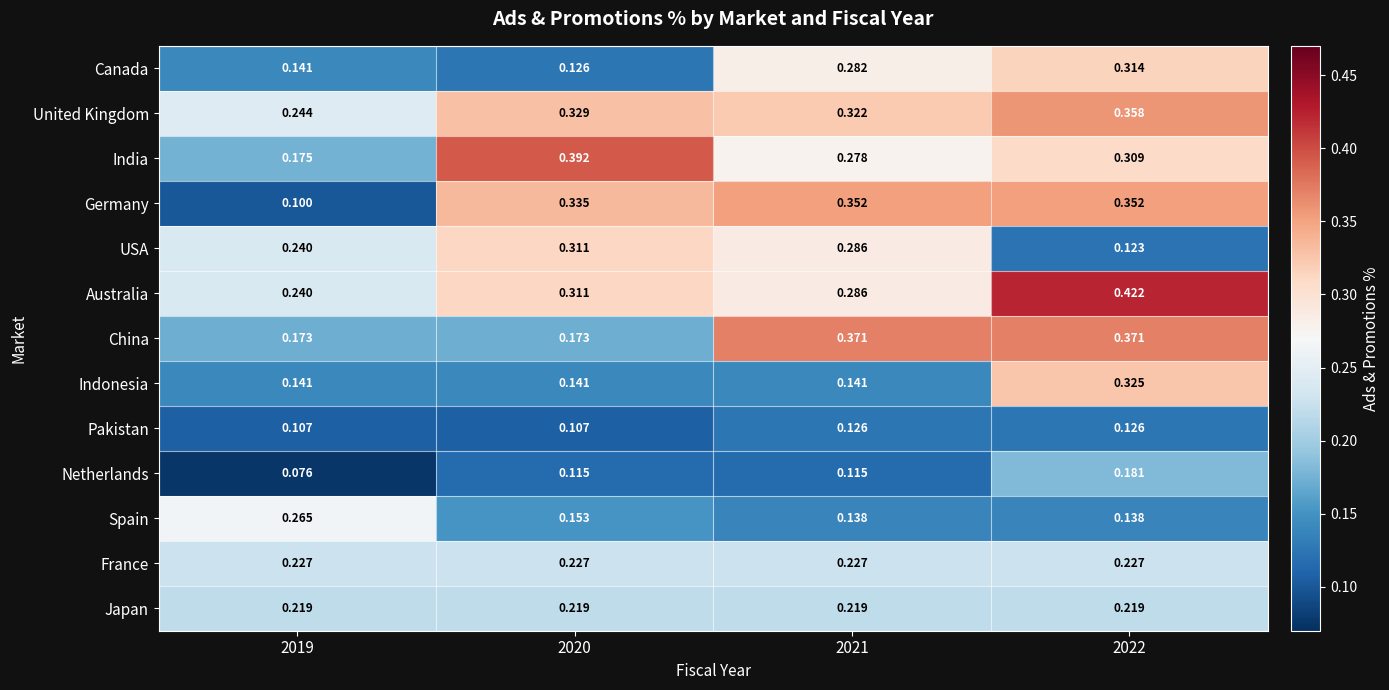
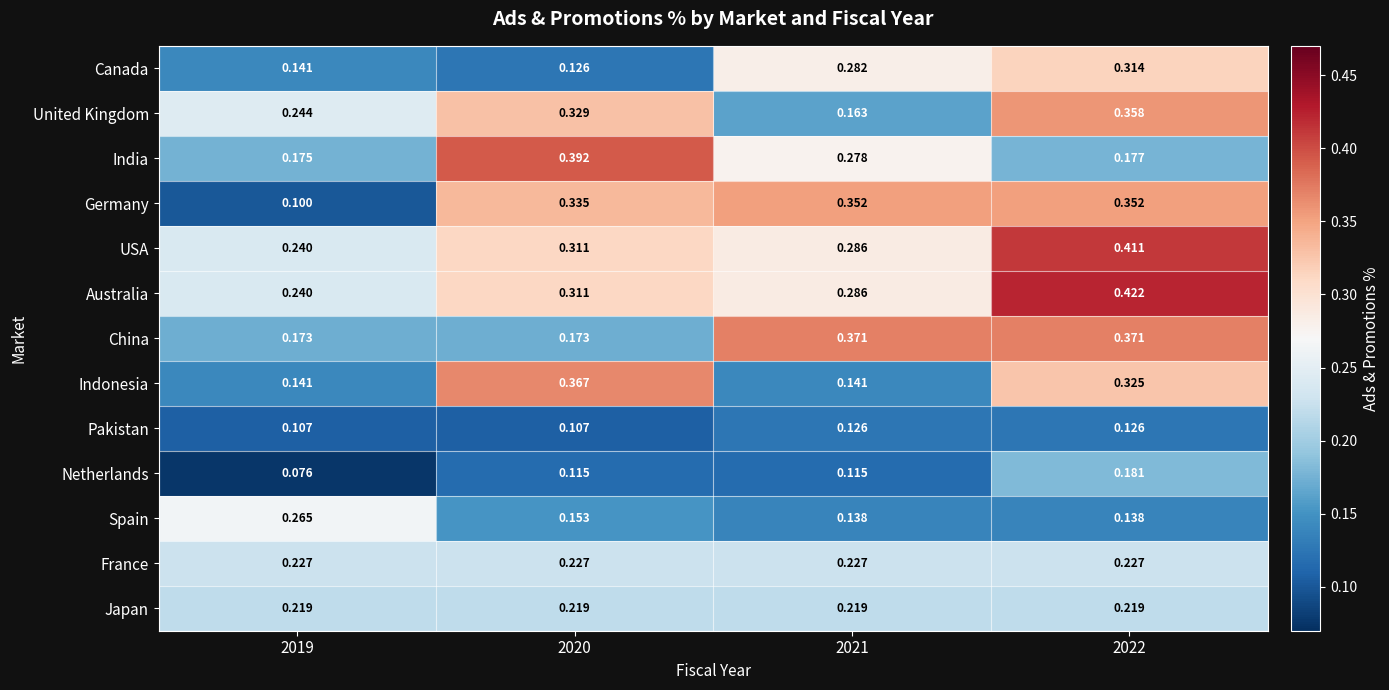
  {
    "Canada": {
      "2019": 0.141,
      "2020": 0.126,
      "2021": 0.282,
      "2022": 0.314
    },
    "United Kingdom": {
      "2019": 0.244,
      "2020": 0.329,
-     "2021": 0.322,
+     "2021": 0.163,
      "2022": 0.358
    },
    "India": {
      "2019": 0.175,
      "2020": 0.392,
      "2021": 0.278,
-     "2022": 0.309
+     "2022": 0.177
    },
    "Germany": {
      "2019": 0.100,
      "2020": 0.335,
      "2021": 0.352,
      "2022": 0.352
    },
    "USA": {
      "2019": 0.240,
      "2020": 0.311,
      "2021": 0.286,
-     "2022": 0.123
+     "2022": 0.411
    },
    "Australia": {
      "2019": 0.240,
      "2020": 0.311,
      "2021": 0.286,
      "2022": 0.422
    },
    "China": {
      "2019": 0.173,
      "2020": 0.173,
      "2021": 0.371,
      "2022": 0.371
    },
    "Indonesia": {
      "2019": 0.141,
-     "2020": 0.141,
+     "2020": 0.367,
      "2021": 0.141,
      "2022": 0.325
    },
    "Pakistan": {
      "2019": 0.107,
      "2020": 0.107,
      "2021": 0.126,
      "2022": 0.126
    },
    "Netherlands": {
      "2019": 0.076,
      "2020": 0.115,
      "2021": 0.115,
      "2022": 0.181
    },
    "Spain": {
      "2019": 0.265,
      "2020": 0.153,
      "2021": 0.138,
      "2022": 0.138
    },
    "France": {
      "2019": 0.227,
      "2020": 0.227,
      "2021": 0.227,
      "2022": 0.227
    },
    "Japan": {
      "2019": 0.219,
      "2020": 0.219,
      "2021": 0.219,
      "2022": 0.219
    }
  }
